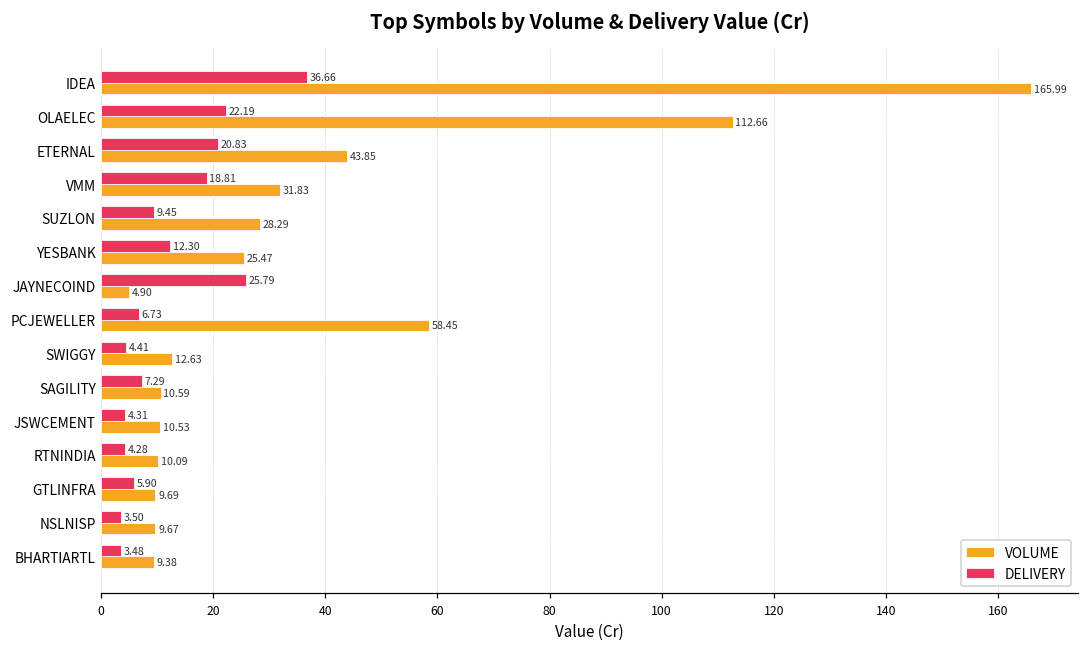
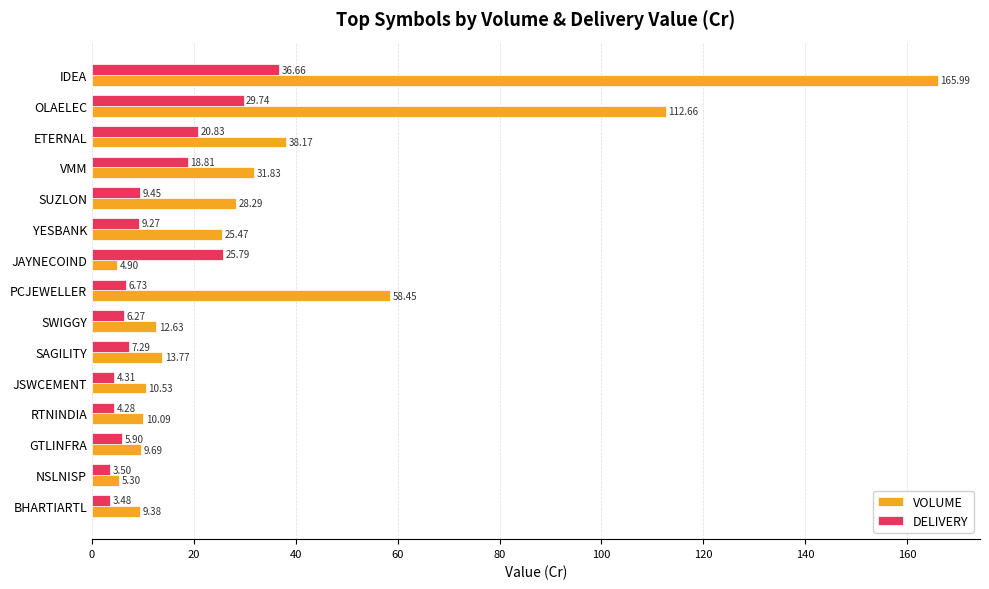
  {
    "VOLUME": {
      "IDEA": 165.99,
      "OLAELEC": 112.66,
-     "ETERNAL": 43.85,
+     "ETERNAL": 38.17,
      "VMM": 31.83,
      "SUZLON": 28.29,
      "YESBANK": 25.47,
      "JAYNECOIND": 4.90,
      "PCJEWELLER": 58.45,
      "SWIGGY": 12.63,
-     "SAGILITY": 10.59,
+     "SAGILITY": 13.77,
      "JSWCEMENT": 10.53,
      "RTNINDIA": 10.09,
      "GTLINFRA": 9.69,
-     "NSLNISP": 9.67,
+     "NSLNISP": 5.30,
      "BHARTIARTL": 9.38
    },
    "DELIVERY": {
      "IDEA": 36.66,
-     "OLAELEC": 22.19,
+     "OLAELEC": 29.74,
      "ETERNAL": 20.83,
      "VMM": 18.81,
      "SUZLON": 9.45,
-     "YESBANK": 12.30,
+     "YESBANK": 9.27,
      "JAYNECOIND": 25.79,
      "PCJEWELLER": 6.73,
-     "SWIGGY": 4.41,
+     "SWIGGY": 6.27,
      "SAGILITY": 7.29,
      "JSWCEMENT": 4.31,
      "RTNINDIA": 4.28,
      "GTLINFRA": 5.90,
      "NSLNISP": 3.50,
      "BHARTIARTL": 3.48
    }
  }
